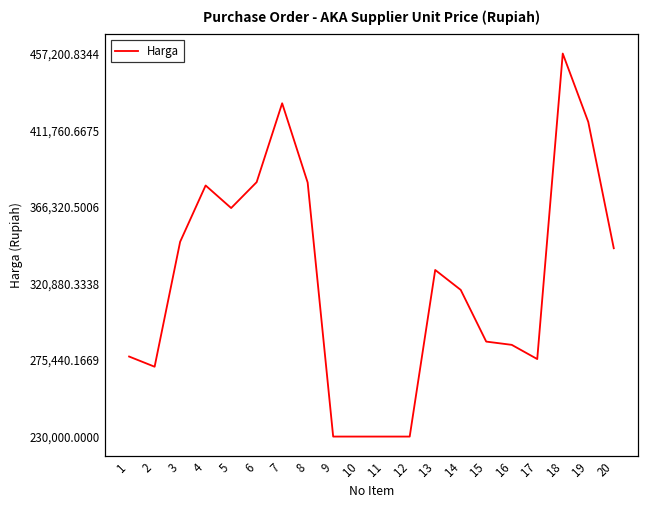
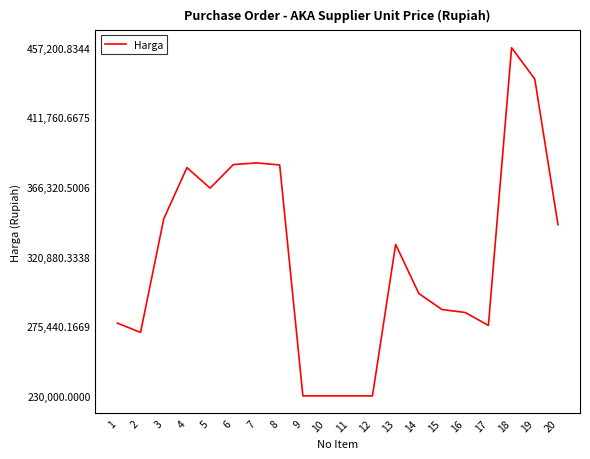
  {
    "1": "277,000",
    "2": "271,000",
    "3": "346,000",
    "4": "379,000",
    "5": "366,000",
    "6": "381,000",
-   "7": "428,000",
+   "7": "382,000",
    "8": "381,000",
    "9": "230,000",
    "10": "230,000",
    "11": "230,000",
    "12": "230,000",
    "13": "329,000",
-   "14": "317,000",
+   "14": "297,000",
    "15": "286,000",
    "16": "284,000",
    "17": "276,000",
    "18": "457,000",
-   "19": "417,000",
+   "19": "437,000",
    "20": "342,000"
  }
